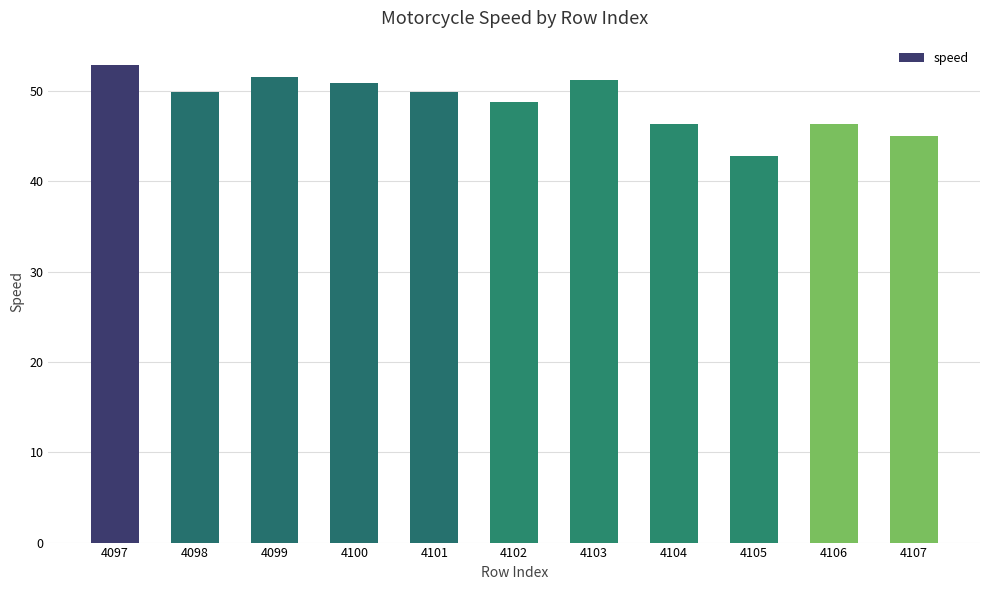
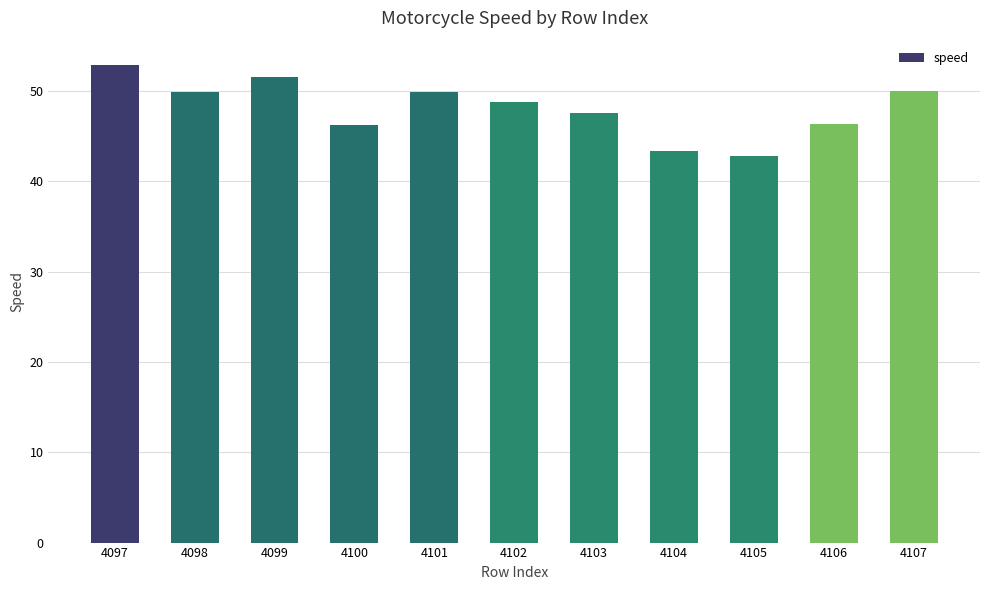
  {
    "4097": 53,
    "4098": 50,
    "4099": 52,
-   "4100": 51,
+   "4100": 46,
    "4101": 50,
    "4102": 49,
-   "4103": 51,
-   "4104": 46,
+   "4103": 48,
+   "4104": 43,
    "4105": 43,
    "4106": 46,
-   "4107": 45
+   "4107": 50
  }
